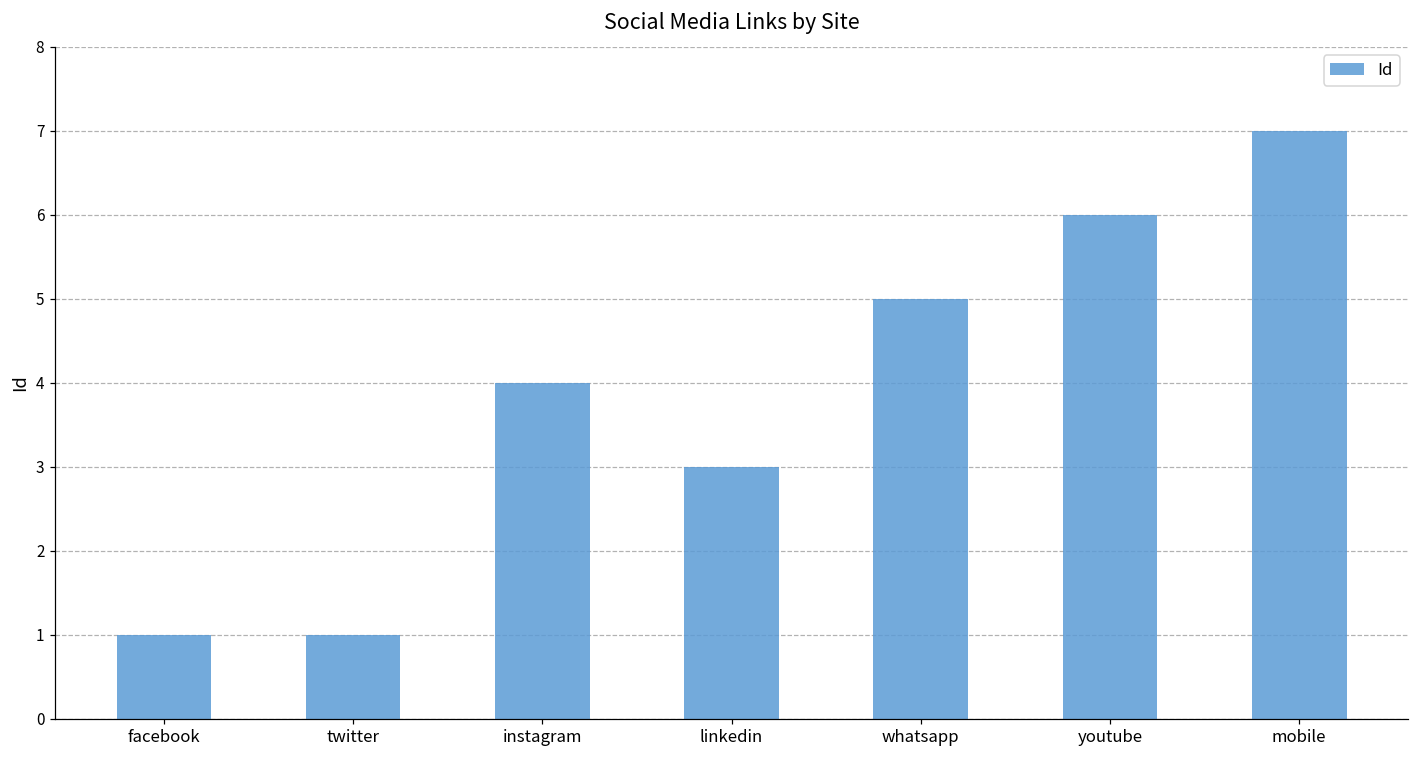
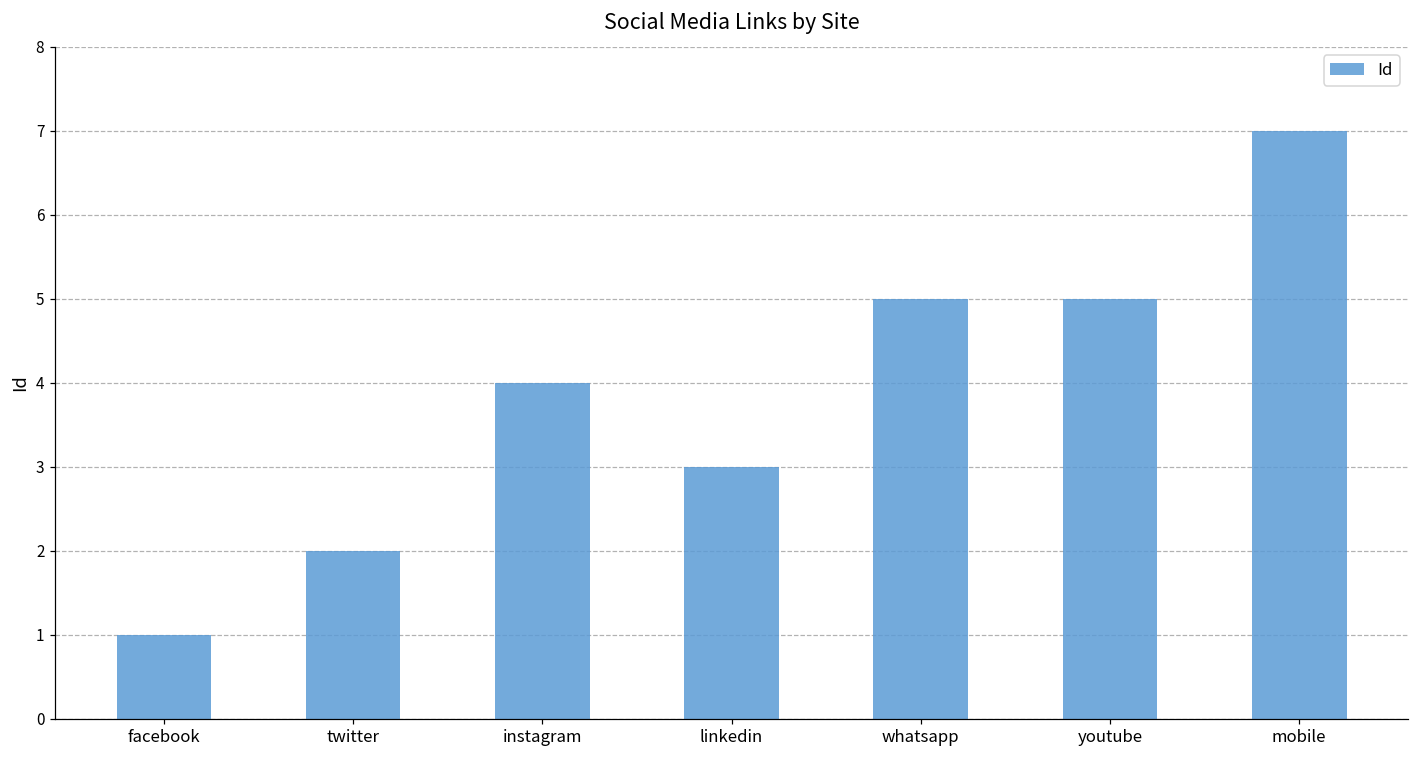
  {
    "facebook": 1,
-   "twitter": 1,
+   "twitter": 2,
    "instagram": 4,
    "linkedin": 3,
    "whatsapp": 5,
-   "youtube": 6,
+   "youtube": 5,
    "mobile": 7
  }
